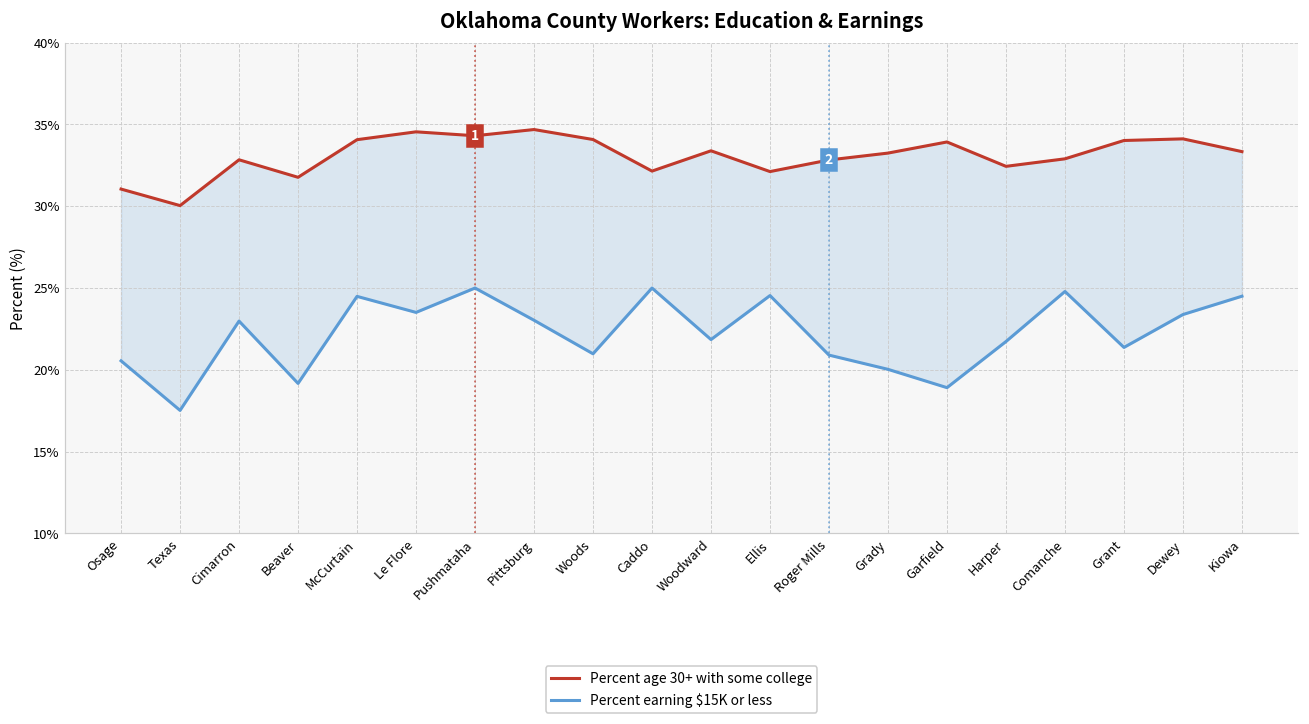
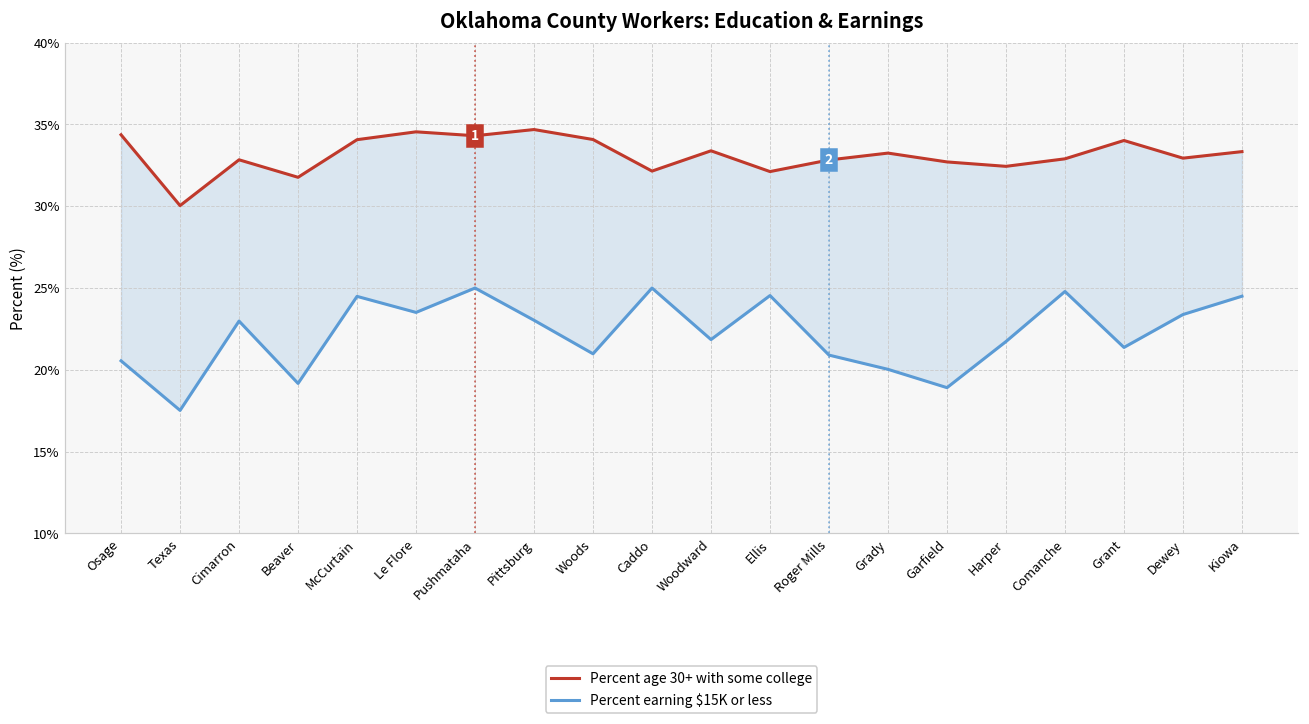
  {
    "Percent age 30+ with some college": {
-     "Osage": "31.1%",
+     "Osage": "34.4%",
      "Texas": "30.0%",
      "Cimarron": "32.8%",
      "Beaver": "31.8%",
      "McCurtain": "34.1%",
      "Le Flore": "34.6%",
      "Pittsburg": "34.7%",
      "Woods": "34.1%",
      "Caddo": "32.2%",
      "Woodward": "33.4%",
      "Ellis": "32.1%",
      "Grady": "33.3%",
-     "Garfield": "33.9%",
+     "Garfield": "32.7%",
      "Harper": "32.4%",
      "Comanche": "32.9%",
      "Grant": "34.0%",
-     "Dewey": "34.1%",
+     "Dewey": "32.9%",
      "Kiowa": "33.3%"
    },
    "Percent earning $15K or less": {
      "Osage": "20.6%",
      "Texas": "17.5%",
      "Cimarron": "23.0%",
      "Beaver": "19.2%",
      "McCurtain": "24.5%",
      "Le Flore": "23.5%",
      "Pushmataha": "25.0%",
      "Pittsburg": "23.0%",
      "Woods": "21.0%",
      "Caddo": "25.0%",
      "Woodward": "21.9%",
      "Ellis": "24.5%",
      "Roger Mills": "20.9%",
      "Grady": "20.0%",
      "Garfield": "18.9%",
      "Harper": "21.7%",
      "Comanche": "24.8%",
      "Grant": "21.4%",
      "Dewey": "23.4%",
      "Kiowa": "24.5%"
    }
  }
